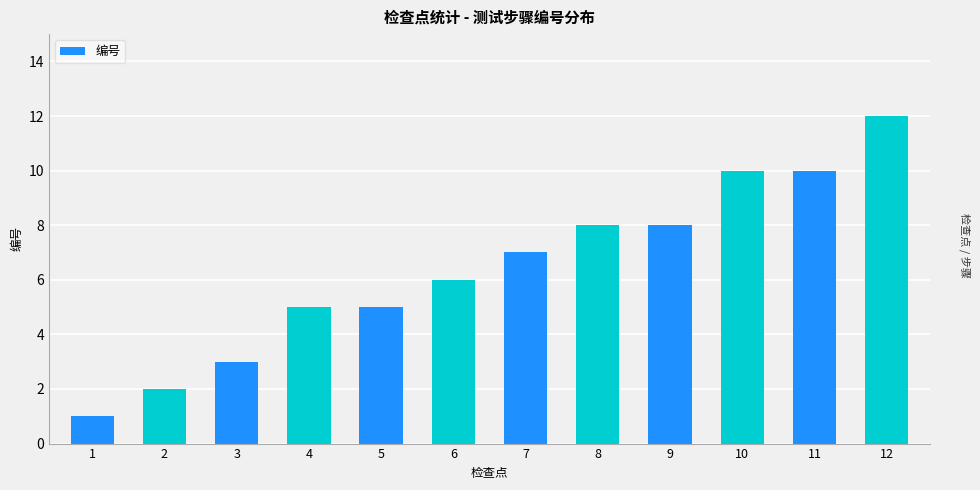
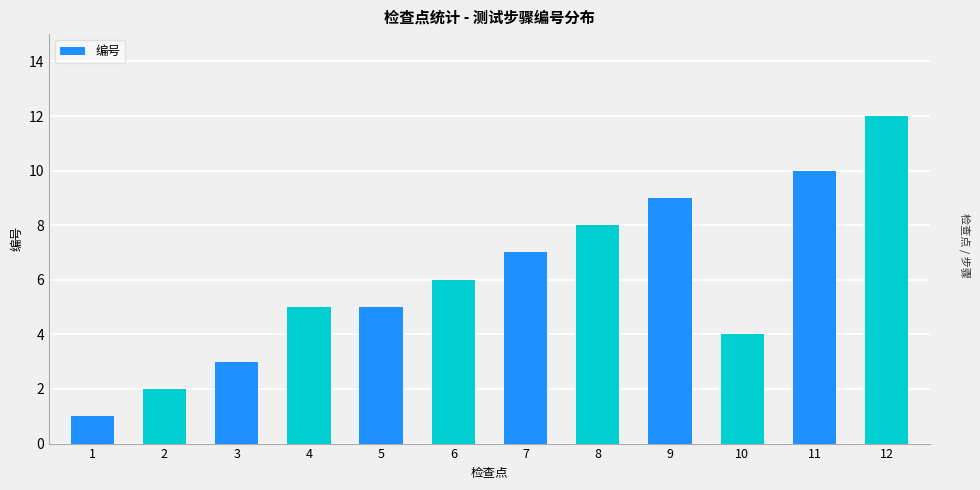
  {
    "1": 1,
    "2": 2,
    "3": 3,
    "4": 5,
    "5": 5,
    "6": 6,
    "7": 7,
    "8": 8,
-   "9": 8,
-   "10": 10,
+   "9": 9,
+   "10": 4,
    "11": 10,
    "12": 12
  }
